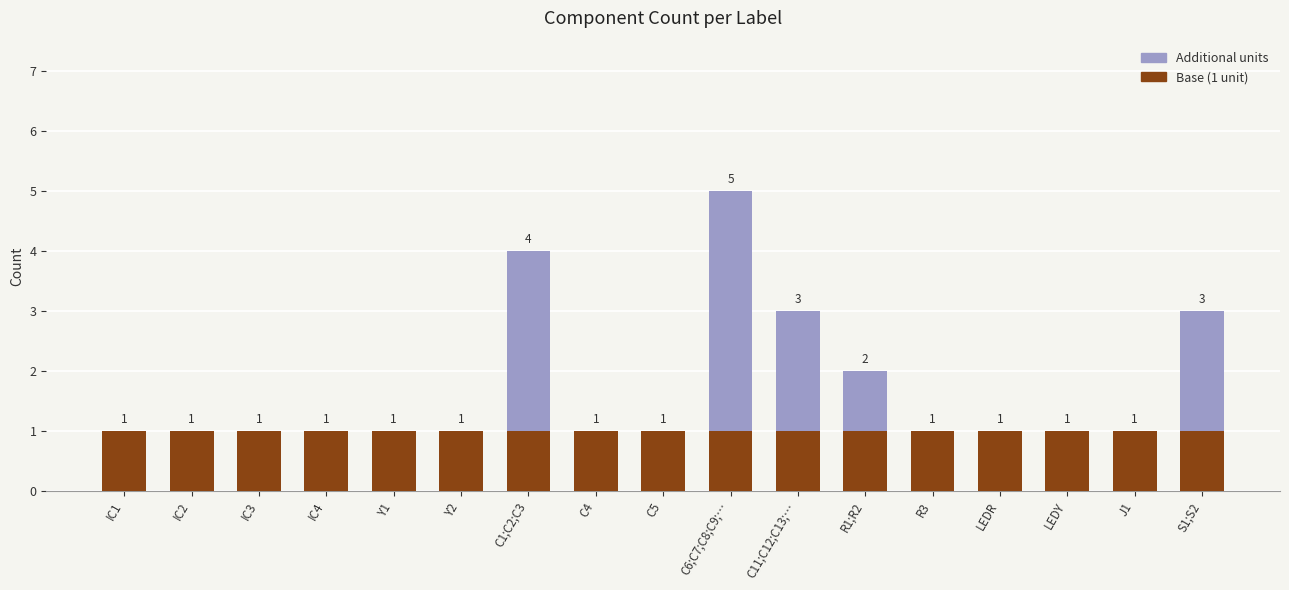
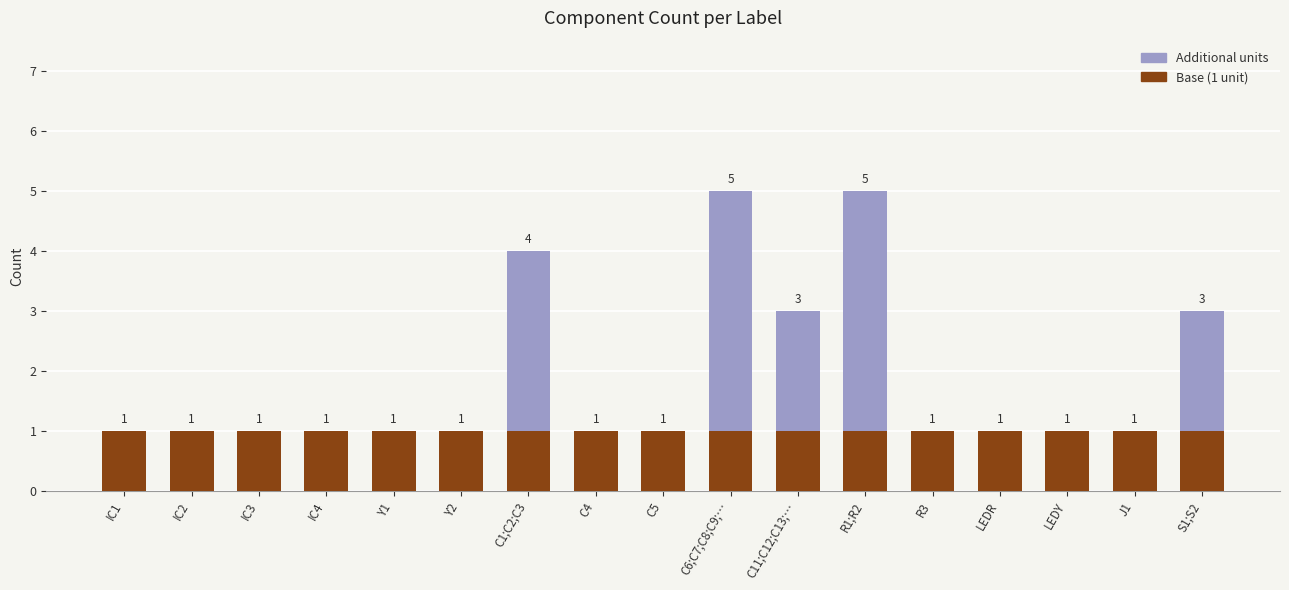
  {
    "Base (1 unit)": {
      "IC1": 1,
      "IC2": 1,
      "IC3": 1,
      "IC4": 1,
      "Y1": 1,
      "Y2": 1,
      "C4": 1,
      "C5": 1,
      "R3": 1,
      "LEDR": 1,
      "LEDY": 1,
      "J1": 1
    },
    "Additional units": {
-     "R1;R2": 2
+     "R1;R2": 5
    }
  }
